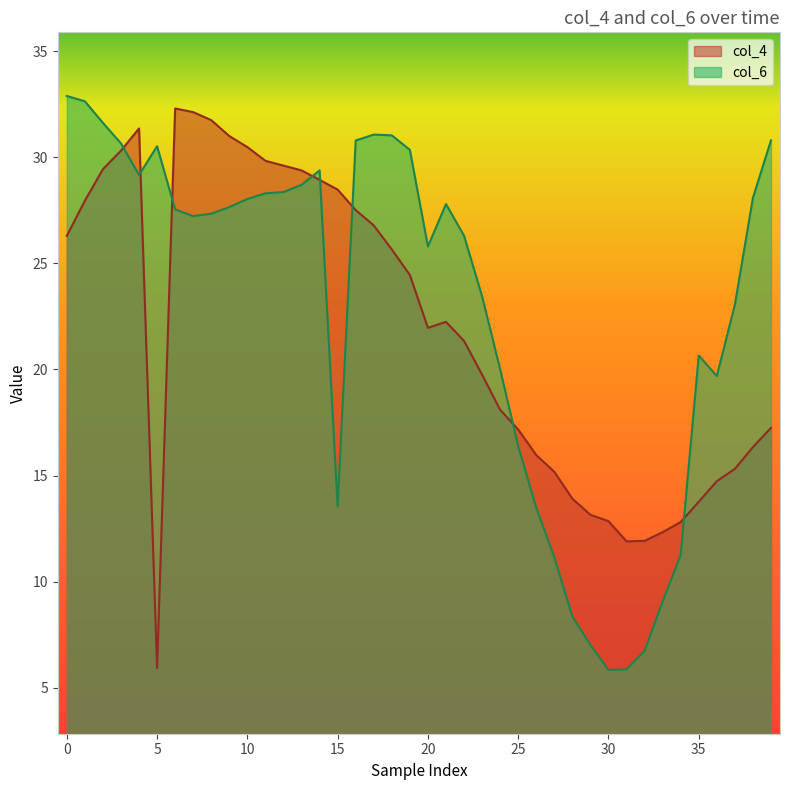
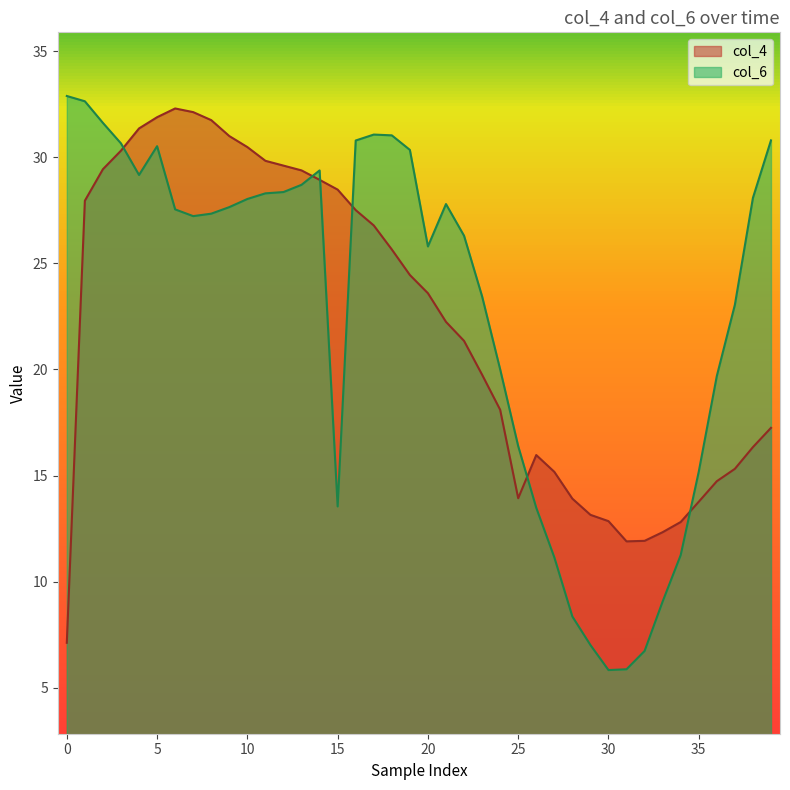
  {
    "col_4": {
-     "0": 26.3,
-     "5": 5.9,
+     "0": 7.1,
+     "5": 31.9,
      "10": 30.5,
      "15": 28.5,
-     "20": 22.0,
-     "25": 17.2,
+     "20": 23.6,
+     "25": 13.9,
      "30": 12.9,
      "35": 13.8
    },
    "col_6": {
      "0": 32.9,
      "5": 30.5,
      "10": 28.0,
      "15": 13.5,
      "20": 25.8,
      "25": 16.4,
      "30": 5.8,
-     "35": 20.7
+     "35": 15.2
    }
  }
